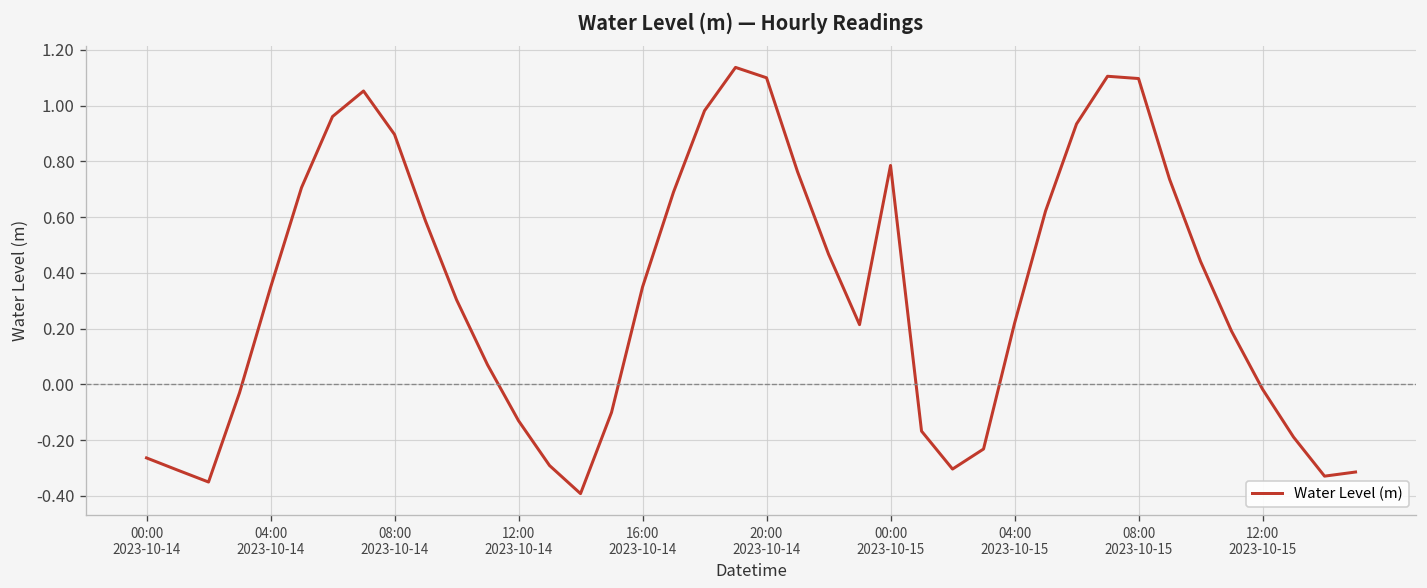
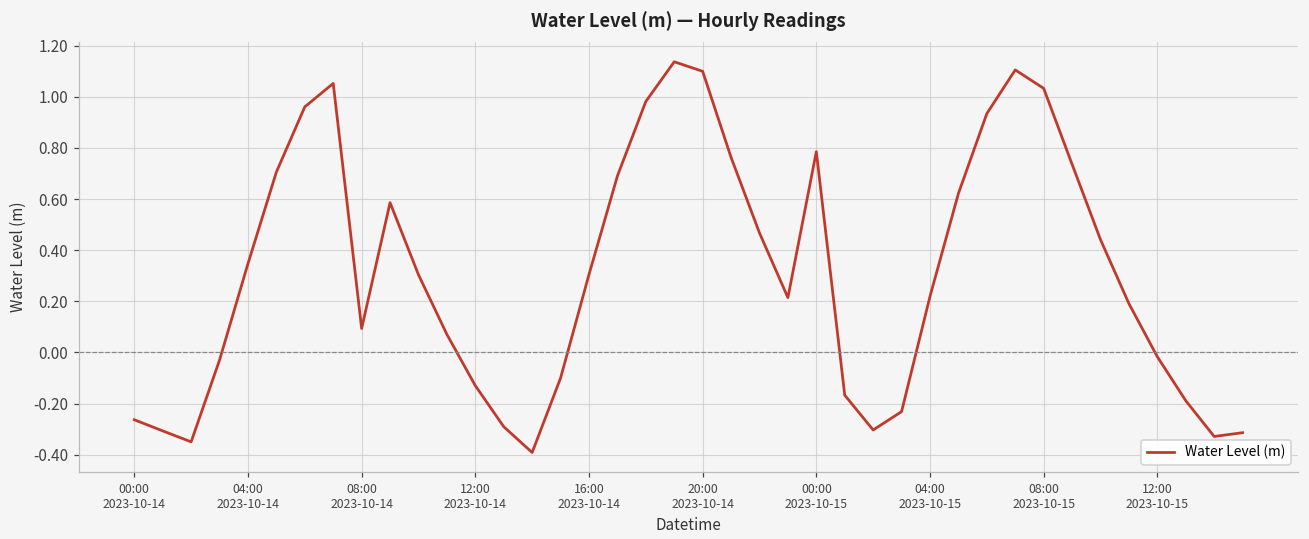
  {
    "00:00 2023-10-14": -0.26,
    "04:00 2023-10-14": 0.35,
-   "08:00 2023-10-14": 0.90,
+   "08:00 2023-10-14": 0.09,
    "12:00 2023-10-14": -0.13,
-   "16:00 2023-10-14": 0.35,
+   "16:00 2023-10-14": 0.30,
    "20:00 2023-10-14": 1.10,
    "00:00 2023-10-15": 0.79,
    "04:00 2023-10-15": 0.22,
-   "08:00 2023-10-15": 1.10,
+   "08:00 2023-10-15": 1.03,
    "12:00 2023-10-15": -0.02
  }
